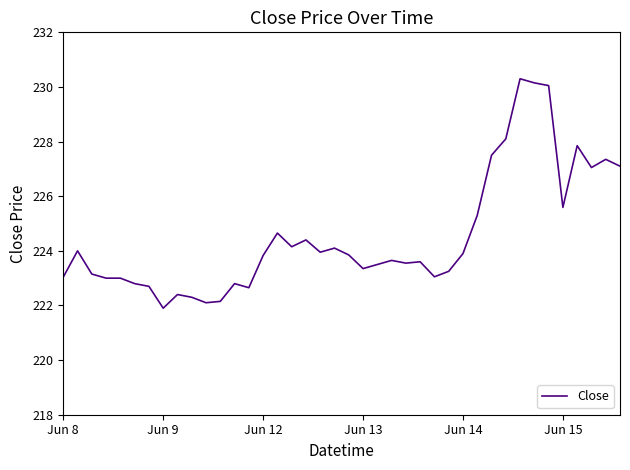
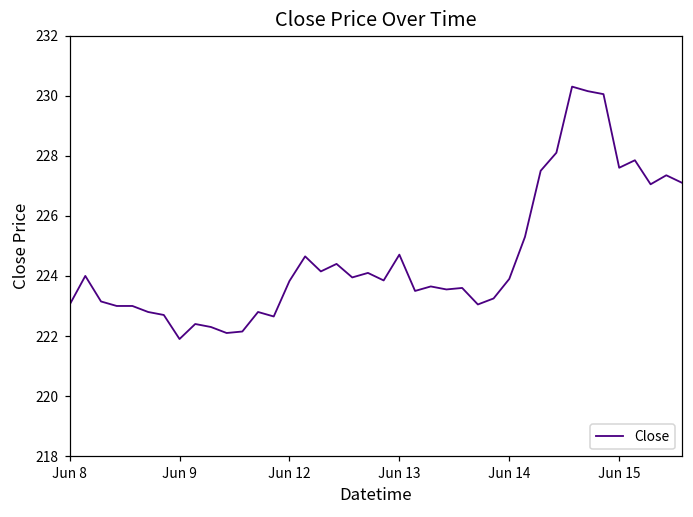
  {
    "Jun 8": 223.0,
    "Jun 9": 221.9,
    "Jun 12": 223.8,
-   "Jun 13": 223.4,
+   "Jun 13": 224.7,
    "Jun 14": 223.9,
-   "Jun 15": 225.6
+   "Jun 15": 227.6
  }
